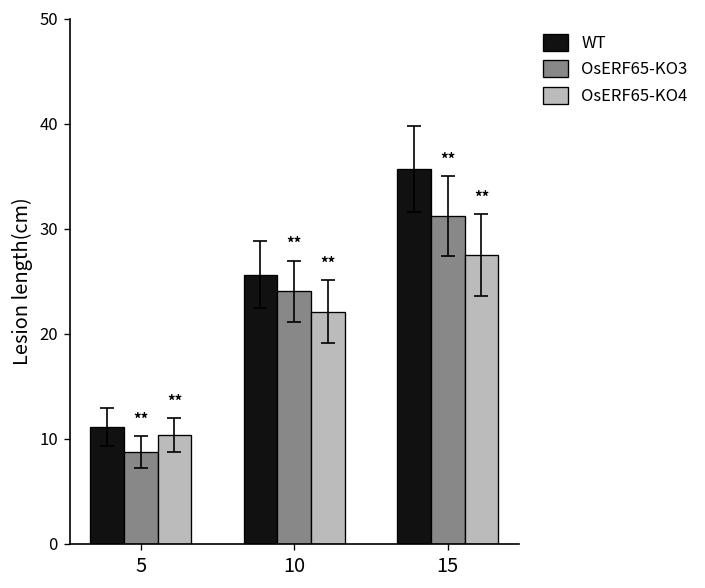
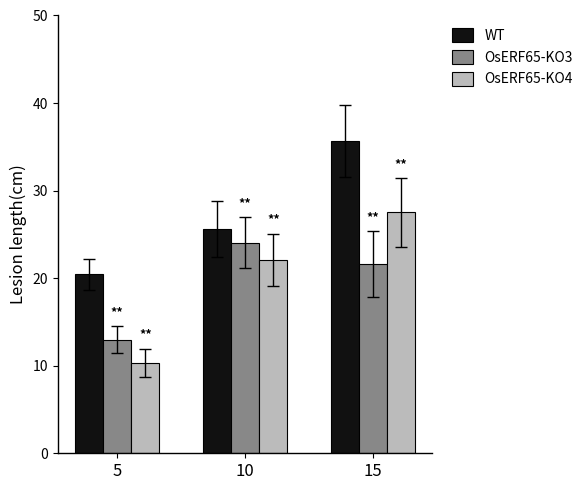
  {
    "WT": {
-     "5": 11,
+     "5": 20,
      "10": 26,
      "15": 36
    },
    "OsERF65-KO3": {
-     "5": 9,
+     "5": 13,
      "10": 24,
-     "15": 31
+     "15": 22
    },
    "OsERF65-KO4": {
      "5": 10,
      "10": 22,
      "15": 28
    }
  }
